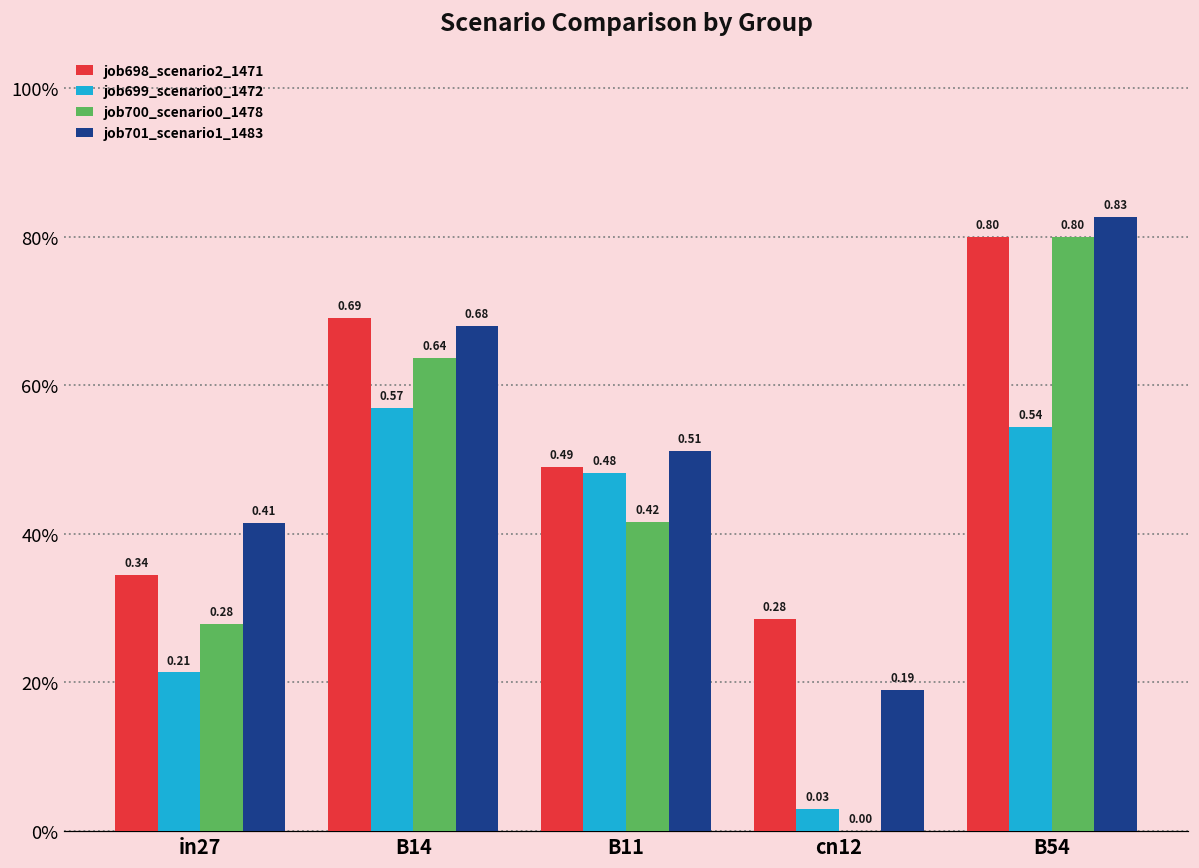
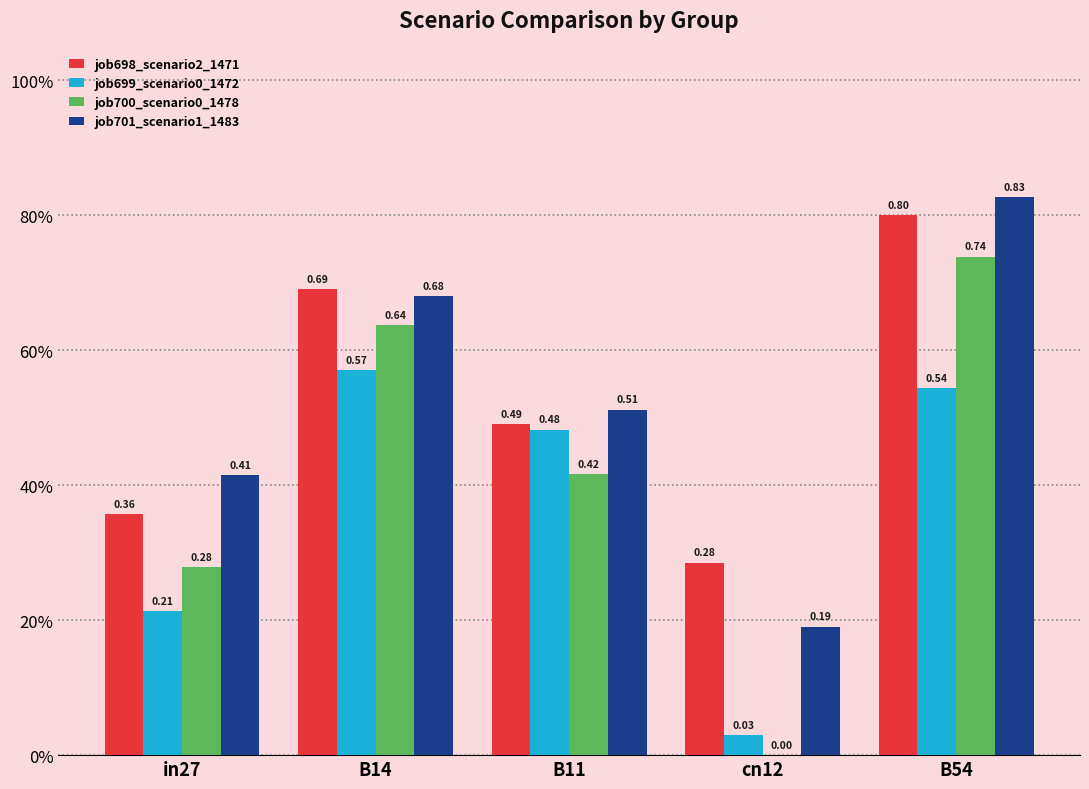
  {
    "job698_scenario2_1471": {
-     "in27": 0.34,
+     "in27": 0.36,
      "B14": 0.69,
      "B11": 0.49,
      "cn12": 0.28,
      "B54": 0.80
    },
    "job699_scenario0_1472": {
      "in27": 0.21,
      "B14": 0.57,
      "B11": 0.48,
      "cn12": 0.03,
      "B54": 0.54
    },
    "job700_scenario0_1478": {
      "in27": 0.28,
      "B14": 0.64,
      "B11": 0.42,
      "cn12": 0.00,
-     "B54": 0.80
+     "B54": 0.74
    },
    "job701_scenario1_1483": {
      "in27": 0.41,
      "B14": 0.68,
      "B11": 0.51,
      "cn12": 0.19,
      "B54": 0.83
    }
  }
